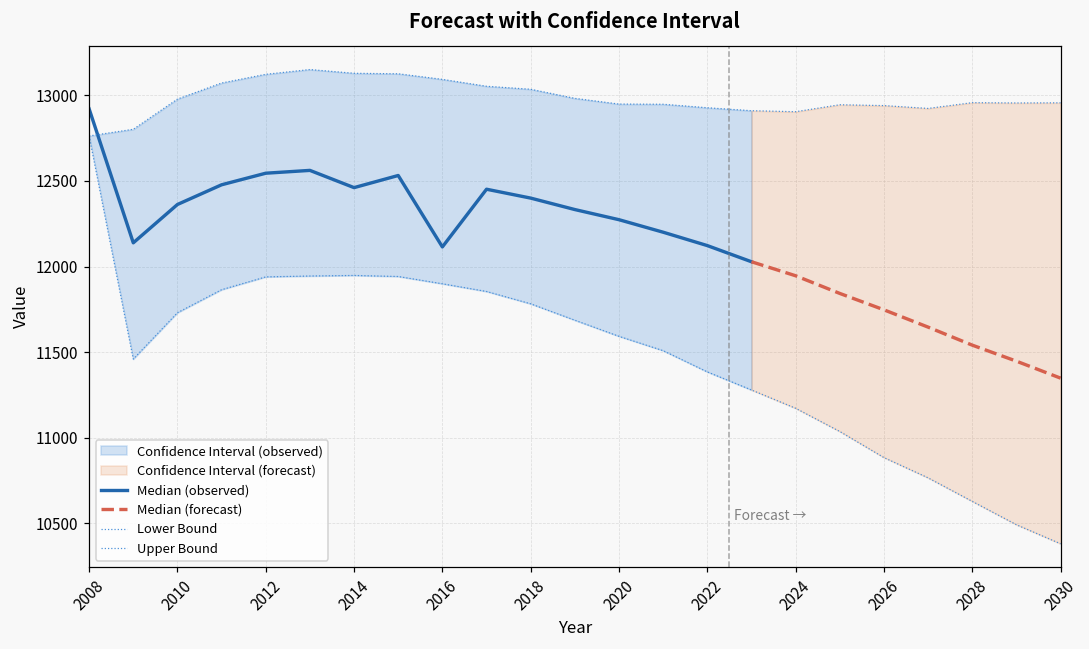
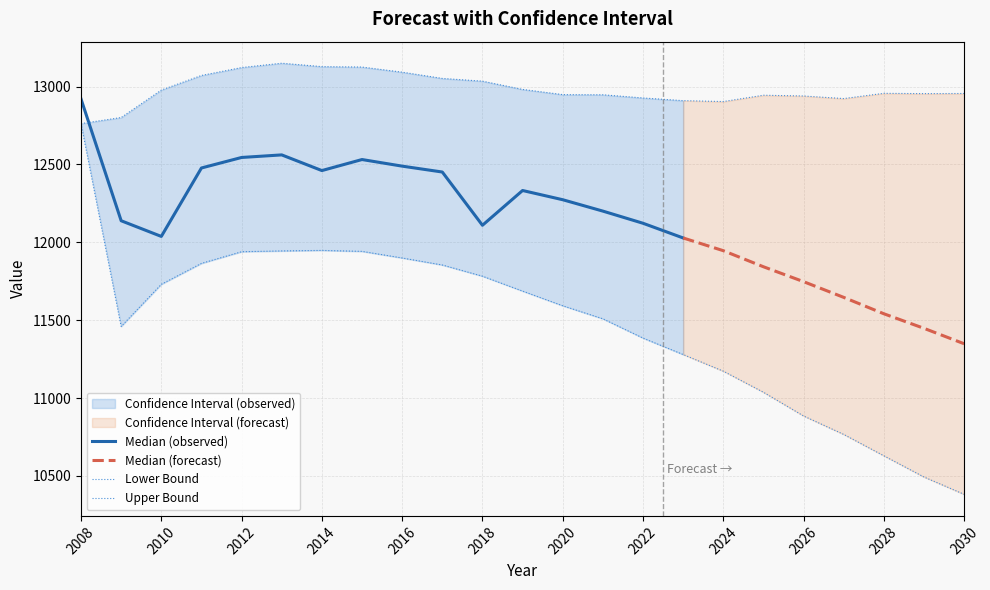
  {
    "Median (observed)": {
      "2008": 12920,
-     "2010": 12360,
+     "2010": 12040,
      "2012": 12540,
      "2014": 12460,
-     "2016": 12110,
-     "2018": 12400,
+     "2016": 12490,
+     "2018": 12110,
      "2020": 12270,
      "2022": 12120
    }
  }
